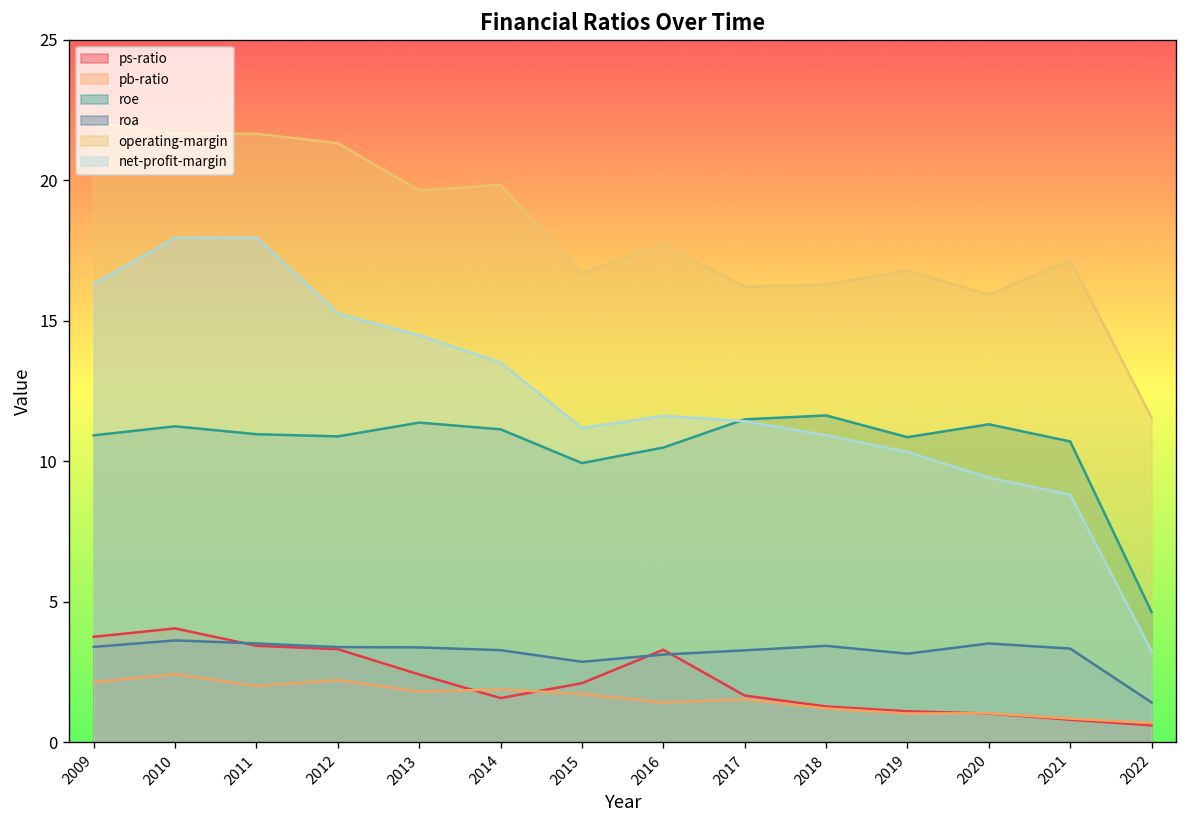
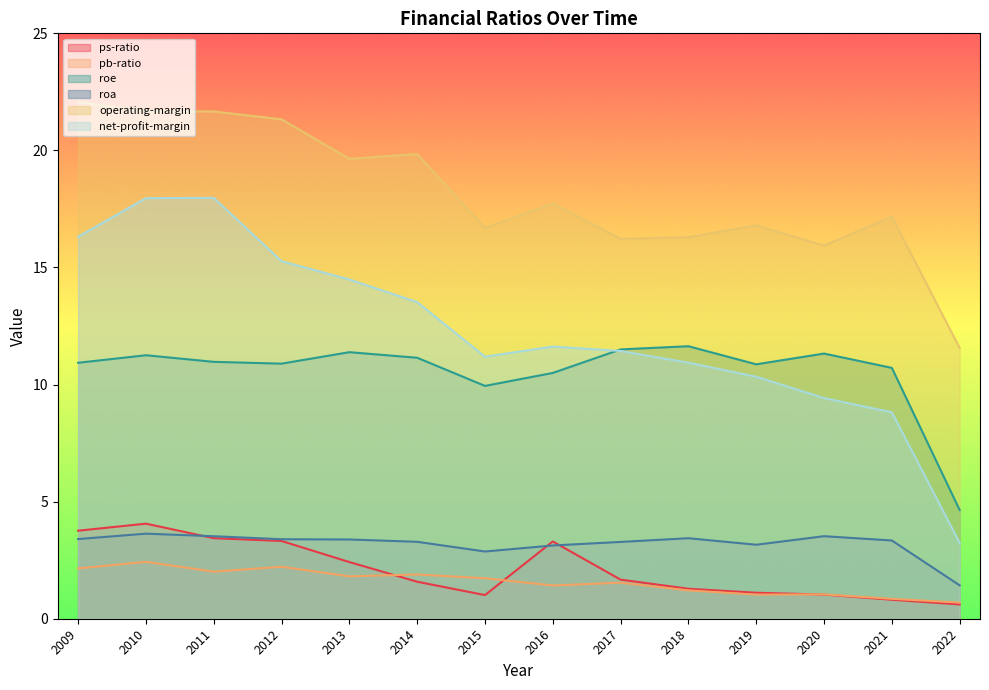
  {
    "ps-ratio": {
      "2009": 3.8,
      "2010": 4.1,
      "2013": 2.4,
      "2014": 1.6,
-     "2015": 2.1,
+     "2015": 1.0,
      "2016": 3.3,
      "2017": 1.7
    },
    "net-profit-margin": {
      "2009": 16.3,
      "2010": 18.0,
      "2011": 18.0,
      "2012": 15.3,
      "2013": 14.5,
      "2014": 13.5,
      "2015": 11.2,
      "2016": 11.6,
      "2018": 10.9,
      "2019": 10.3,
      "2020": 9.4,
      "2021": 8.8,
      "2022": 3.2
    }
  }
